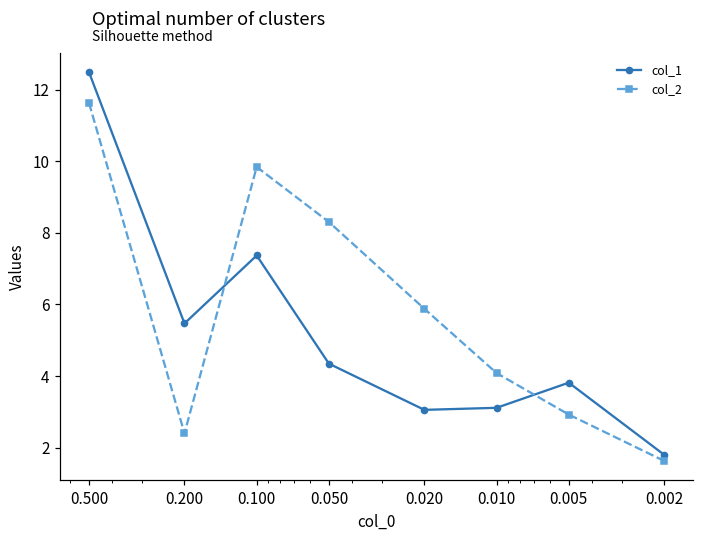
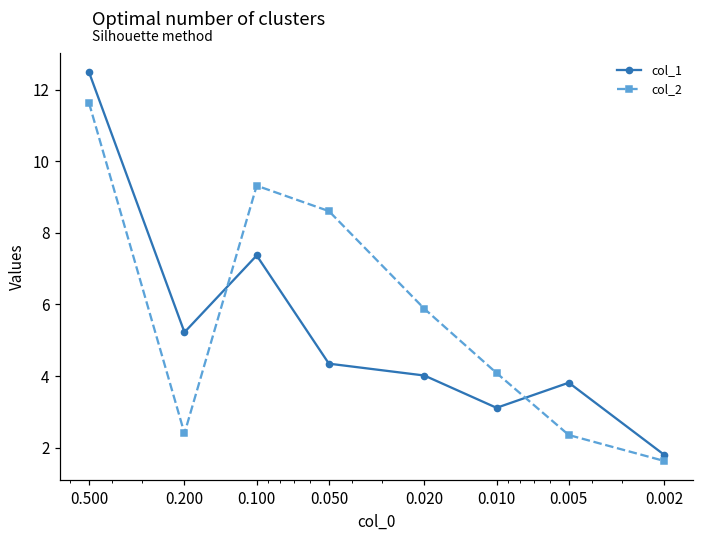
  {
    "col_1": {
      "0.500": 12.5,
-     "0.200": 5.5,
+     "0.200": 5.2,
      "0.100": 7.4,
      "0.050": 4.3,
-     "0.020": 3.1,
+     "0.020": 4.0,
      "0.010": 3.1,
      "0.005": 3.8,
      "0.002": 1.8
    },
    "col_2": {
      "0.500": 11.6,
      "0.200": 2.4,
-     "0.100": 9.8,
-     "0.050": 8.3,
+     "0.100": 9.3,
+     "0.050": 8.6,
      "0.020": 5.9,
      "0.010": 4.1,
-     "0.005": 2.9,
+     "0.005": 2.4,
      "0.002": 1.6
    }
  }
